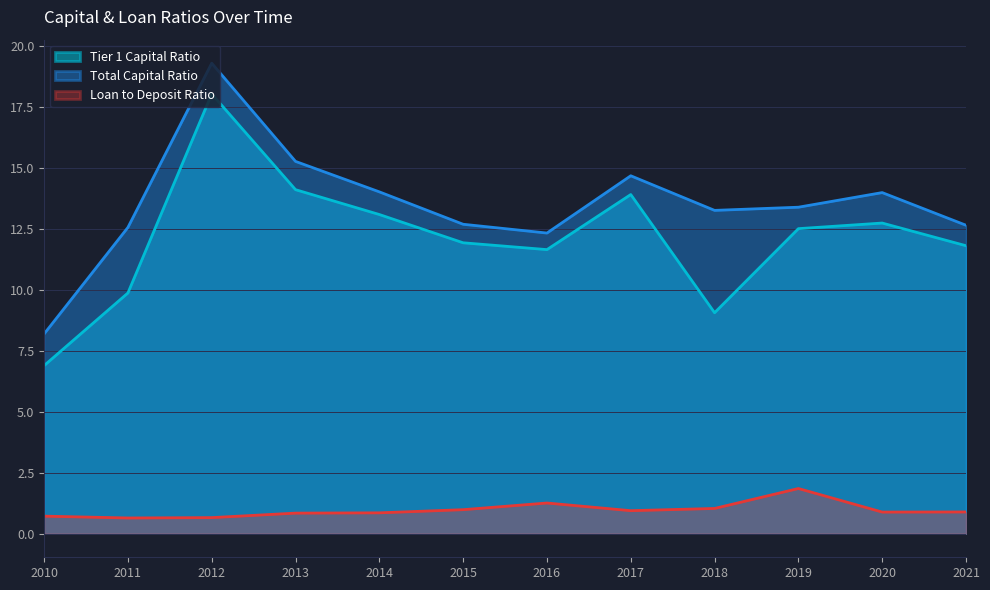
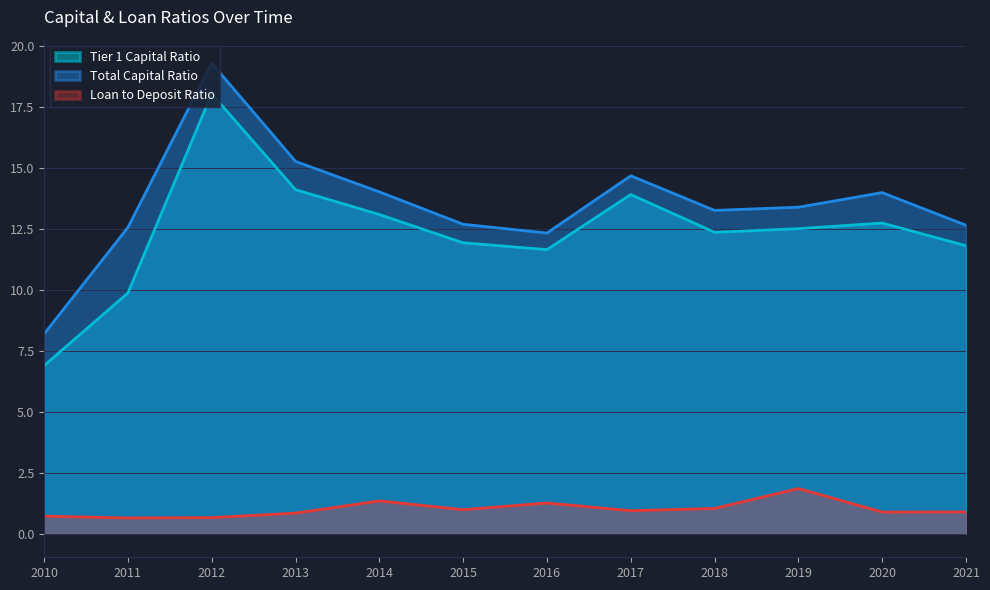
  {
    "Tier 1 Capital Ratio": {
      "2010": 6.9,
      "2011": 9.9,
      "2013": 14.1,
      "2014": 13.1,
      "2015": 11.9,
      "2016": 11.7,
      "2017": 13.9,
-     "2018": 9.1,
+     "2018": 12.4,
      "2019": 12.5,
      "2020": 12.8,
      "2021": 11.8
    },
    "Total Capital Ratio": {
      "2010": 8.2,
      "2011": 12.6,
      "2013": 15.3,
      "2014": 14.0,
      "2015": 12.7,
      "2016": 12.3,
      "2017": 14.7,
      "2018": 13.3,
      "2019": 13.4,
      "2020": 14.0,
      "2021": 12.7
    },
    "Loan to Deposit Ratio": {
      "2010": 0.7,
      "2011": 0.6,
      "2012": 0.7,
      "2013": 0.8,
-     "2014": 0.9,
+     "2014": 1.3,
      "2015": 1.0,
      "2016": 1.3,
      "2017": 0.9,
      "2018": 1.0,
      "2019": 1.9,
      "2020": 0.9,
      "2021": 0.9
    }
  }
